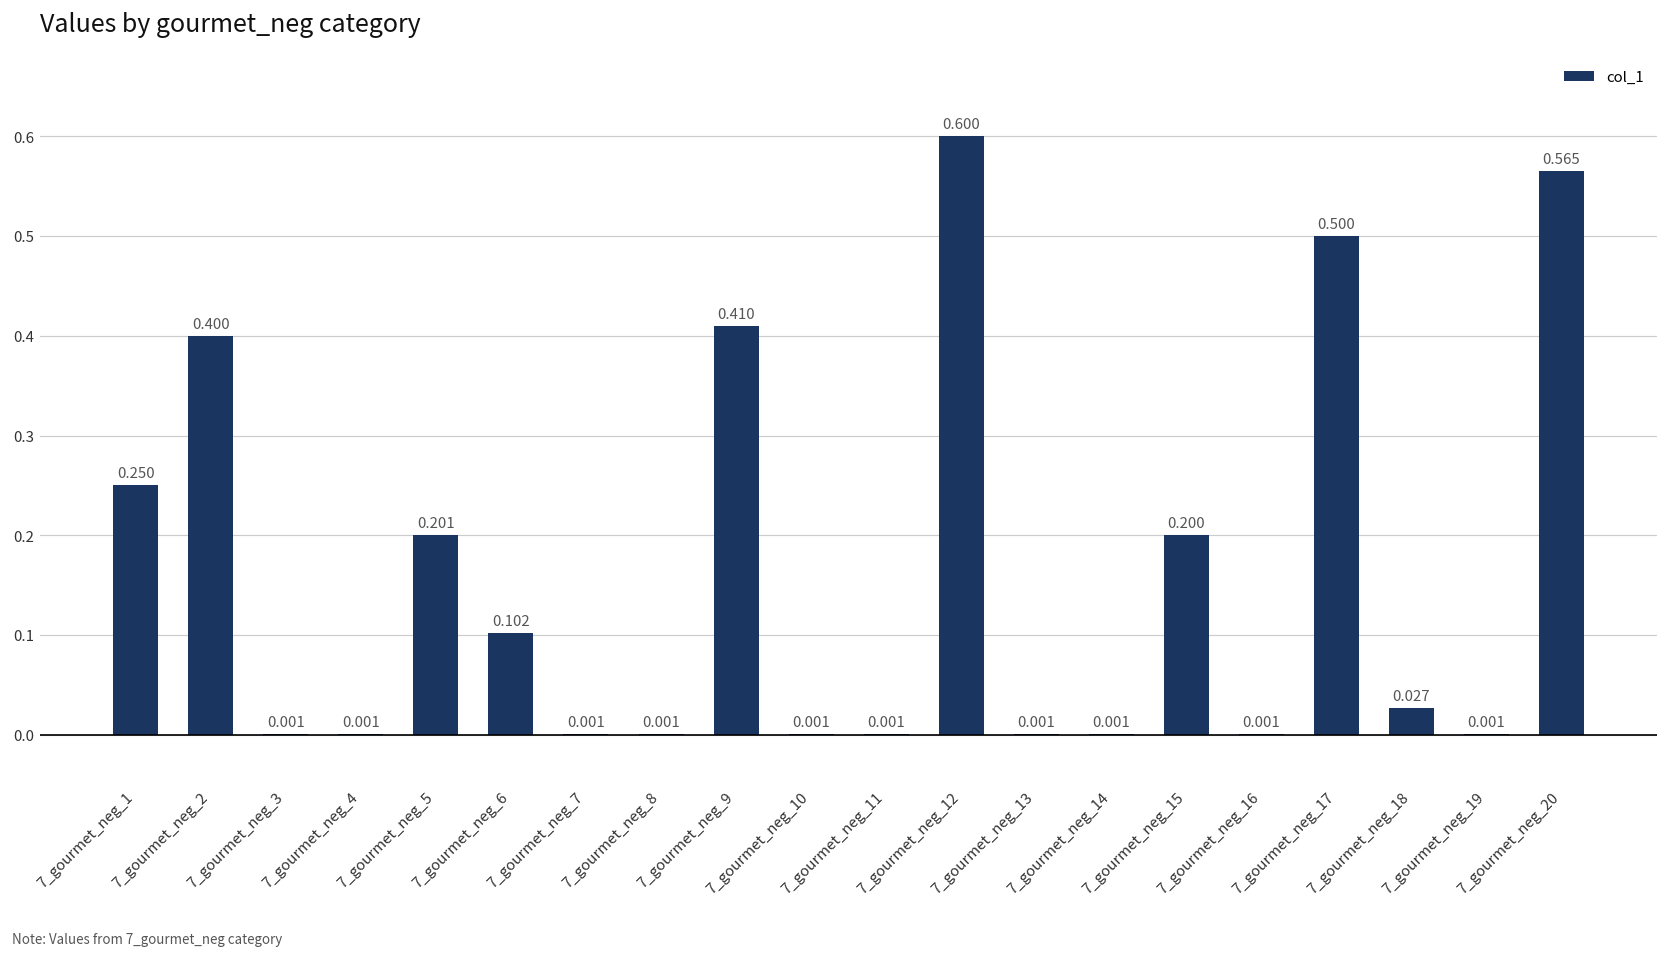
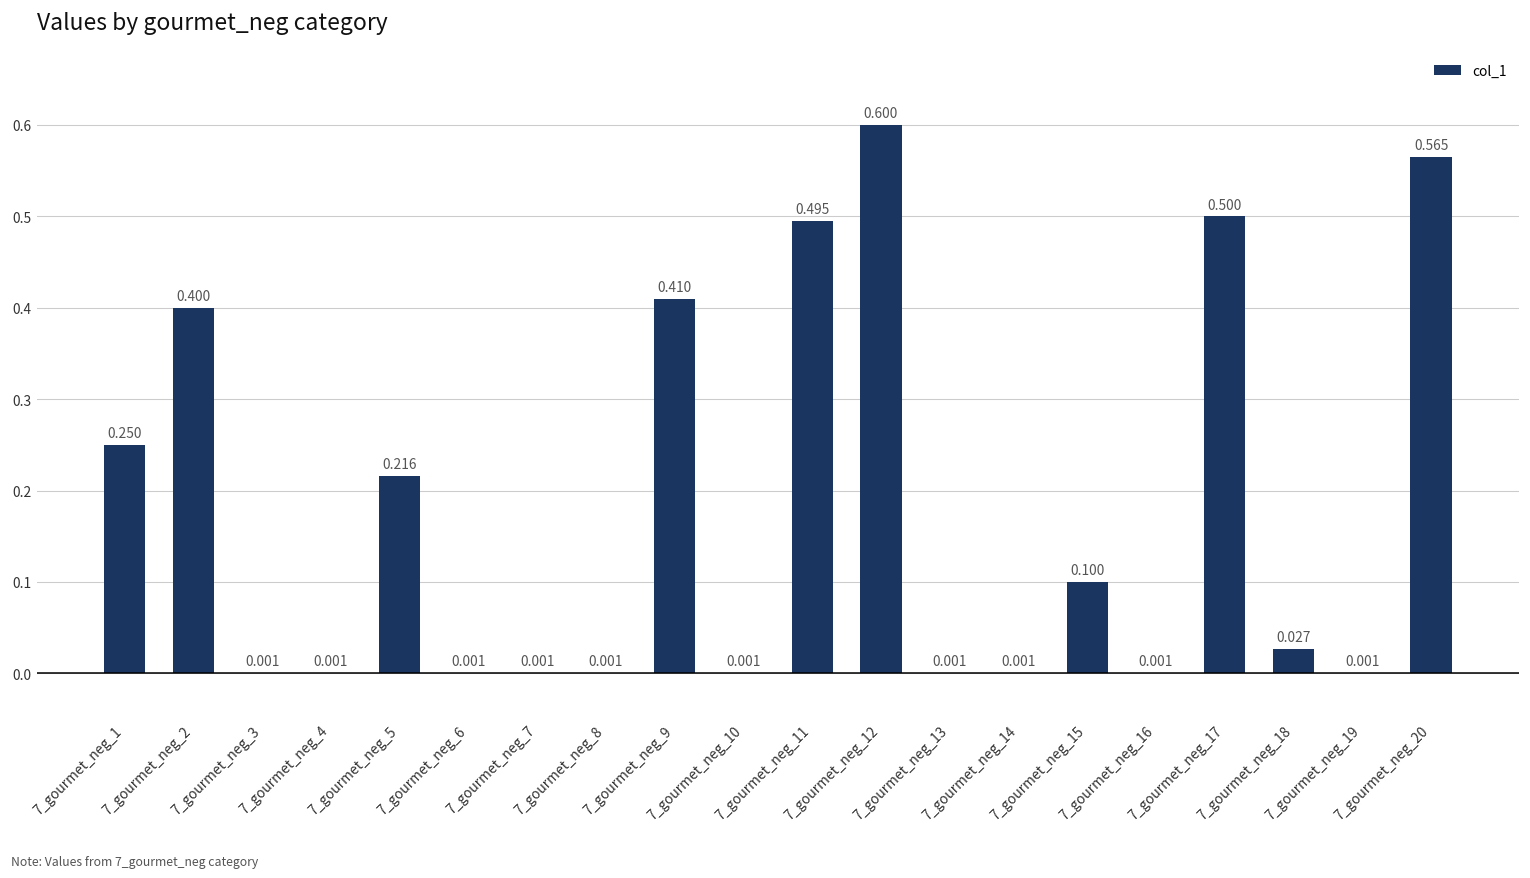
  {
    "7_gourmet_neg_1": 0.250,
    "7_gourmet_neg_2": 0.400,
    "7_gourmet_neg_3": 0.001,
    "7_gourmet_neg_4": 0.001,
-   "7_gourmet_neg_5": 0.201,
-   "7_gourmet_neg_6": 0.102,
+   "7_gourmet_neg_5": 0.216,
+   "7_gourmet_neg_6": 0.001,
    "7_gourmet_neg_7": 0.001,
    "7_gourmet_neg_8": 0.001,
    "7_gourmet_neg_9": 0.410,
    "7_gourmet_neg_10": 0.001,
-   "7_gourmet_neg_11": 0.001,
+   "7_gourmet_neg_11": 0.495,
    "7_gourmet_neg_12": 0.600,
    "7_gourmet_neg_13": 0.001,
    "7_gourmet_neg_14": 0.001,
-   "7_gourmet_neg_15": 0.200,
+   "7_gourmet_neg_15": 0.100,
    "7_gourmet_neg_16": 0.001,
    "7_gourmet_neg_17": 0.500,
    "7_gourmet_neg_18": 0.027,
    "7_gourmet_neg_19": 0.001,
    "7_gourmet_neg_20": 0.565
  }
